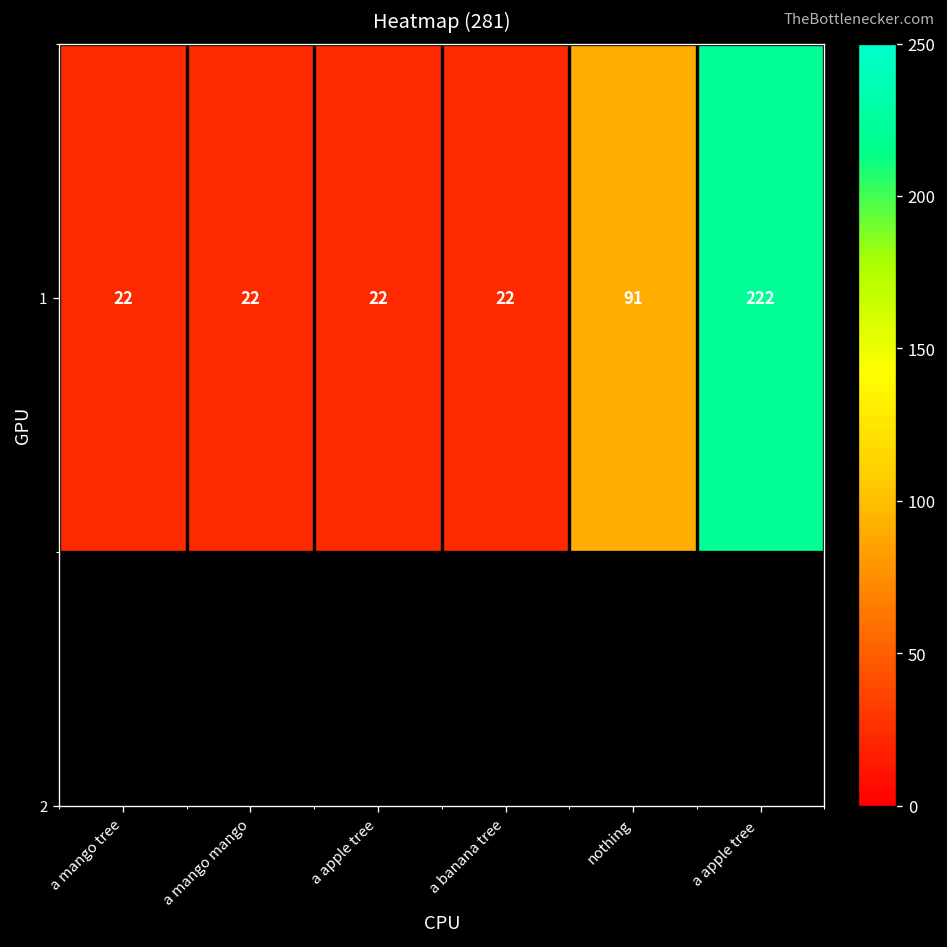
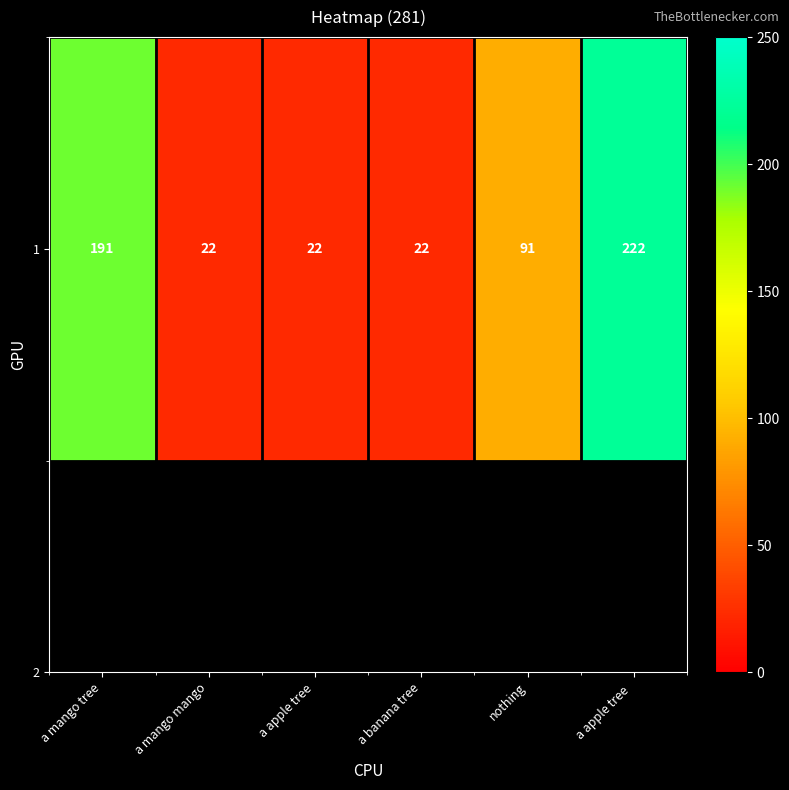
  {
    "1": {
-     "a mango tree": 22,
+     "a mango tree": 191,
      "a mango mango": 22,
      "a banana tree": 22,
      "nothing": 91
    }
  }
